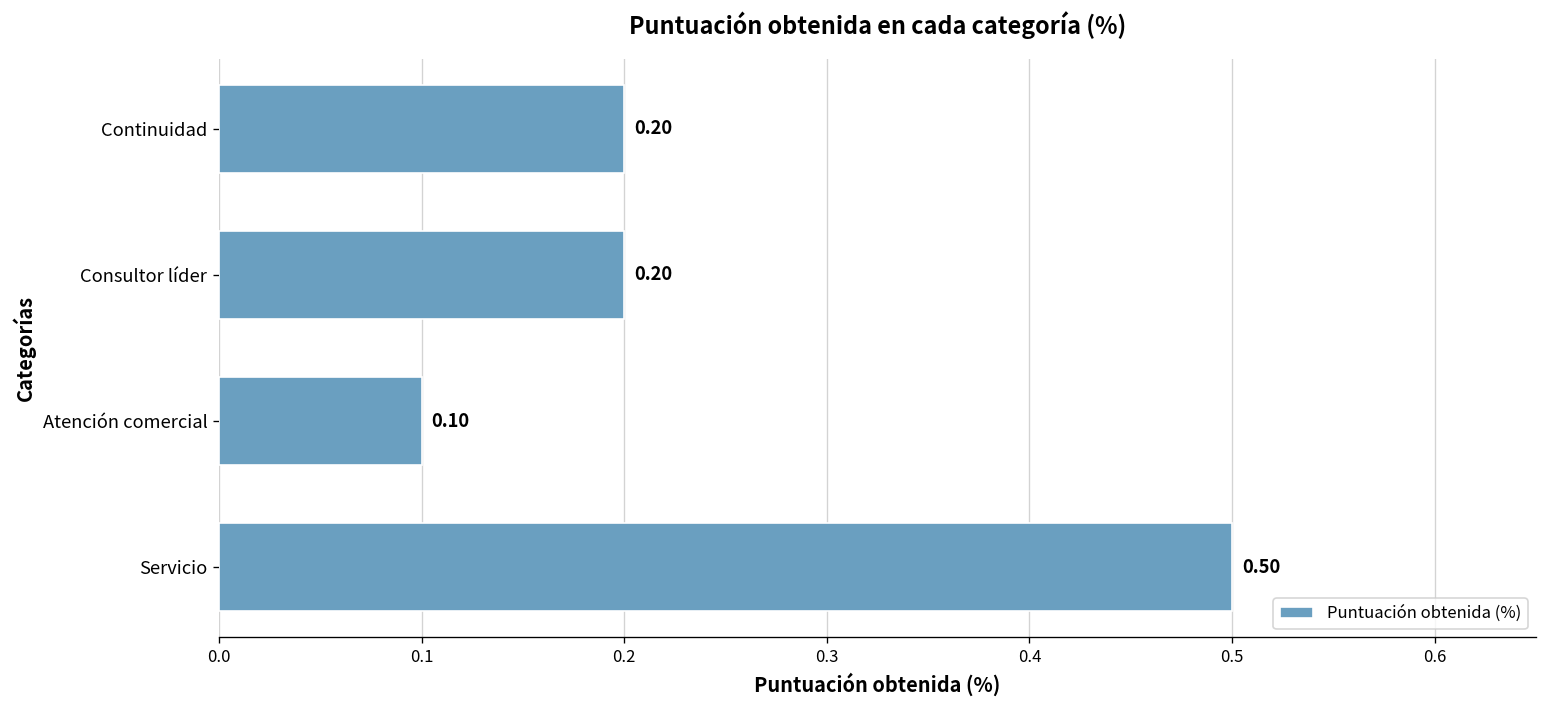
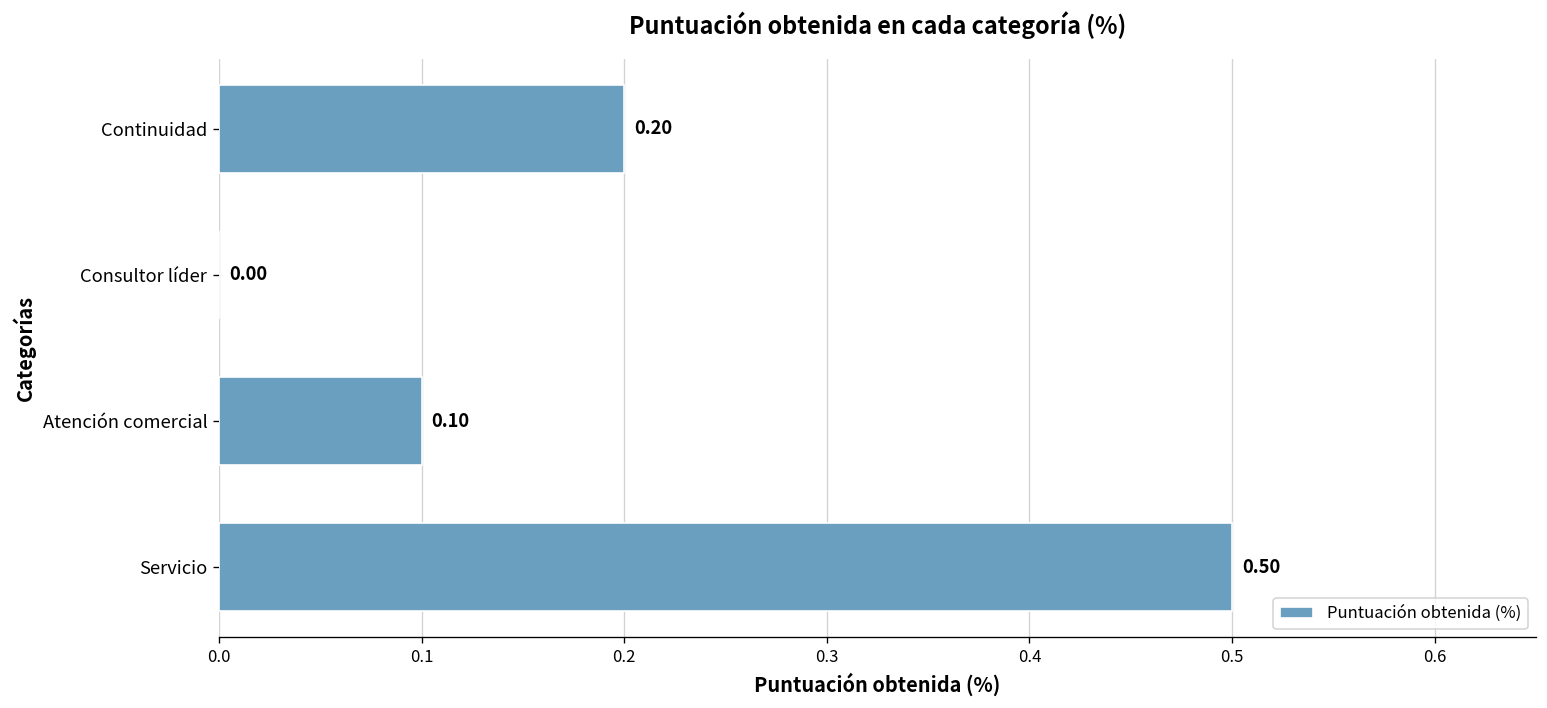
  {
    "Continuidad": 0.20,
-   "Consultor líder": 0.20,
+   "Consultor líder": 0.00,
    "Atención comercial": 0.10,
    "Servicio": 0.50
  }
